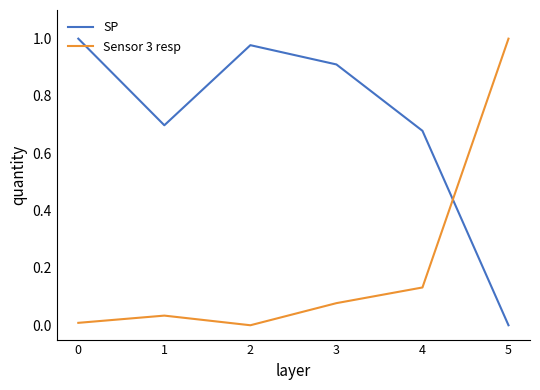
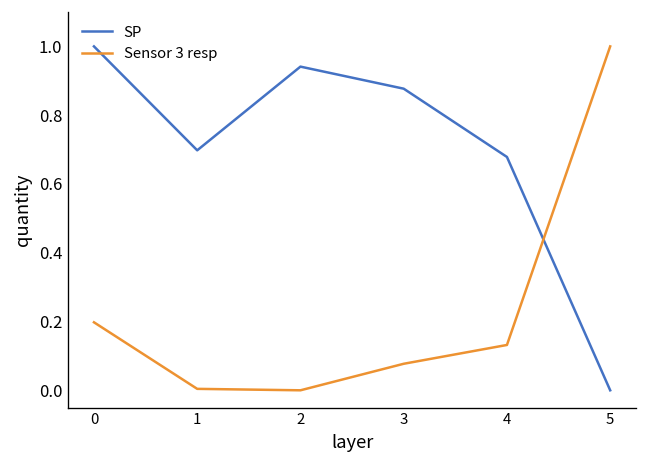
  {
    "SP": {
      "0": 1.00,
      "1": 0.70,
-     "2": 0.98,
-     "3": 0.91,
+     "2": 0.94,
+     "3": 0.88,
      "4": 0.68,
      "5": 0.00
    },
    "Sensor 3 resp": {
-     "0": 0.01,
-     "1": 0.03,
+     "0": 0.20,
+     "1": 0.00,
      "2": 0.00,
      "3": 0.08,
      "4": 0.13,
      "5": 1.00
    }
  }
